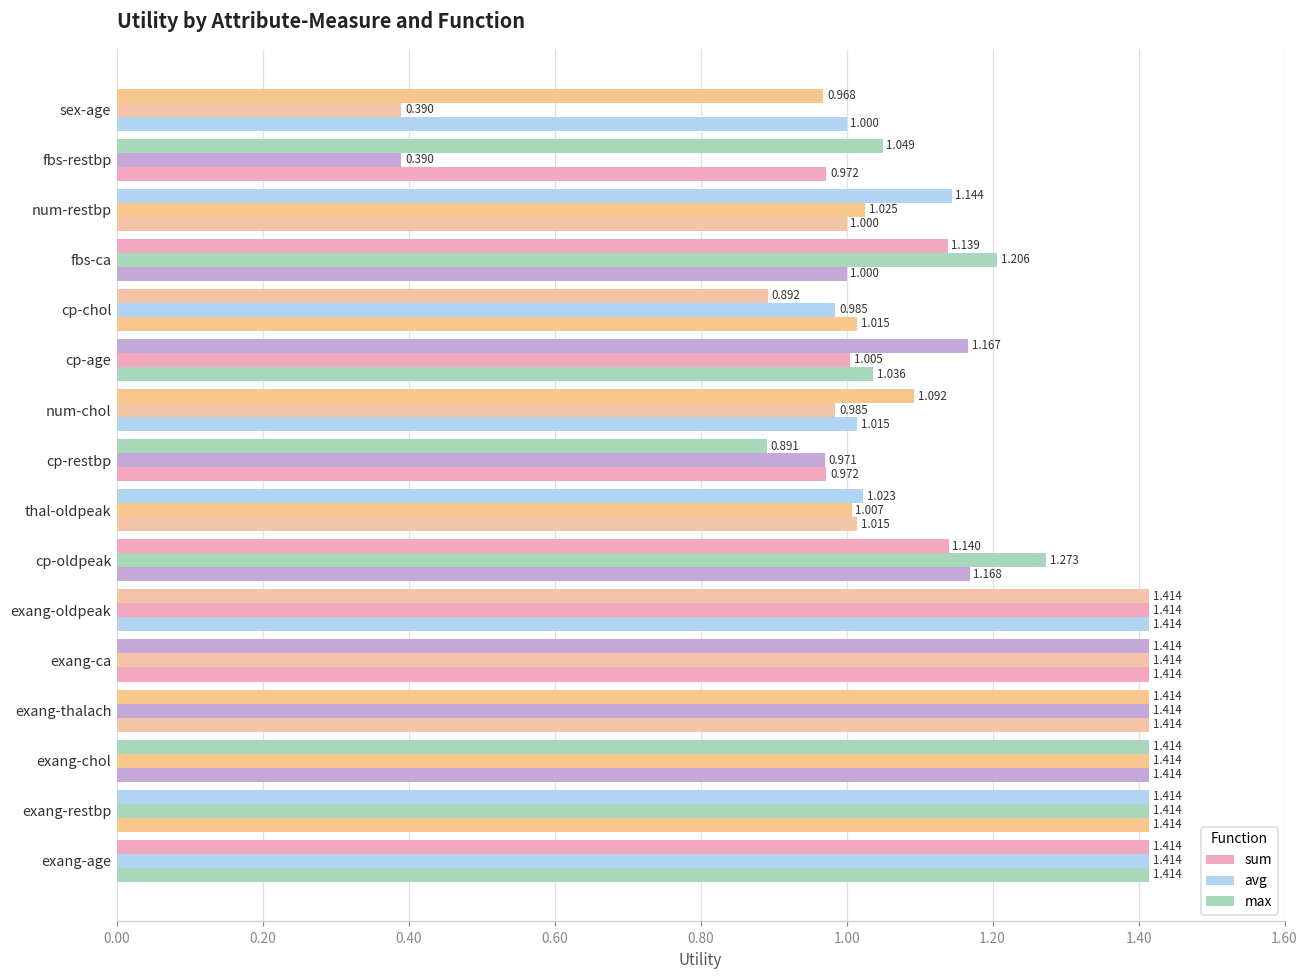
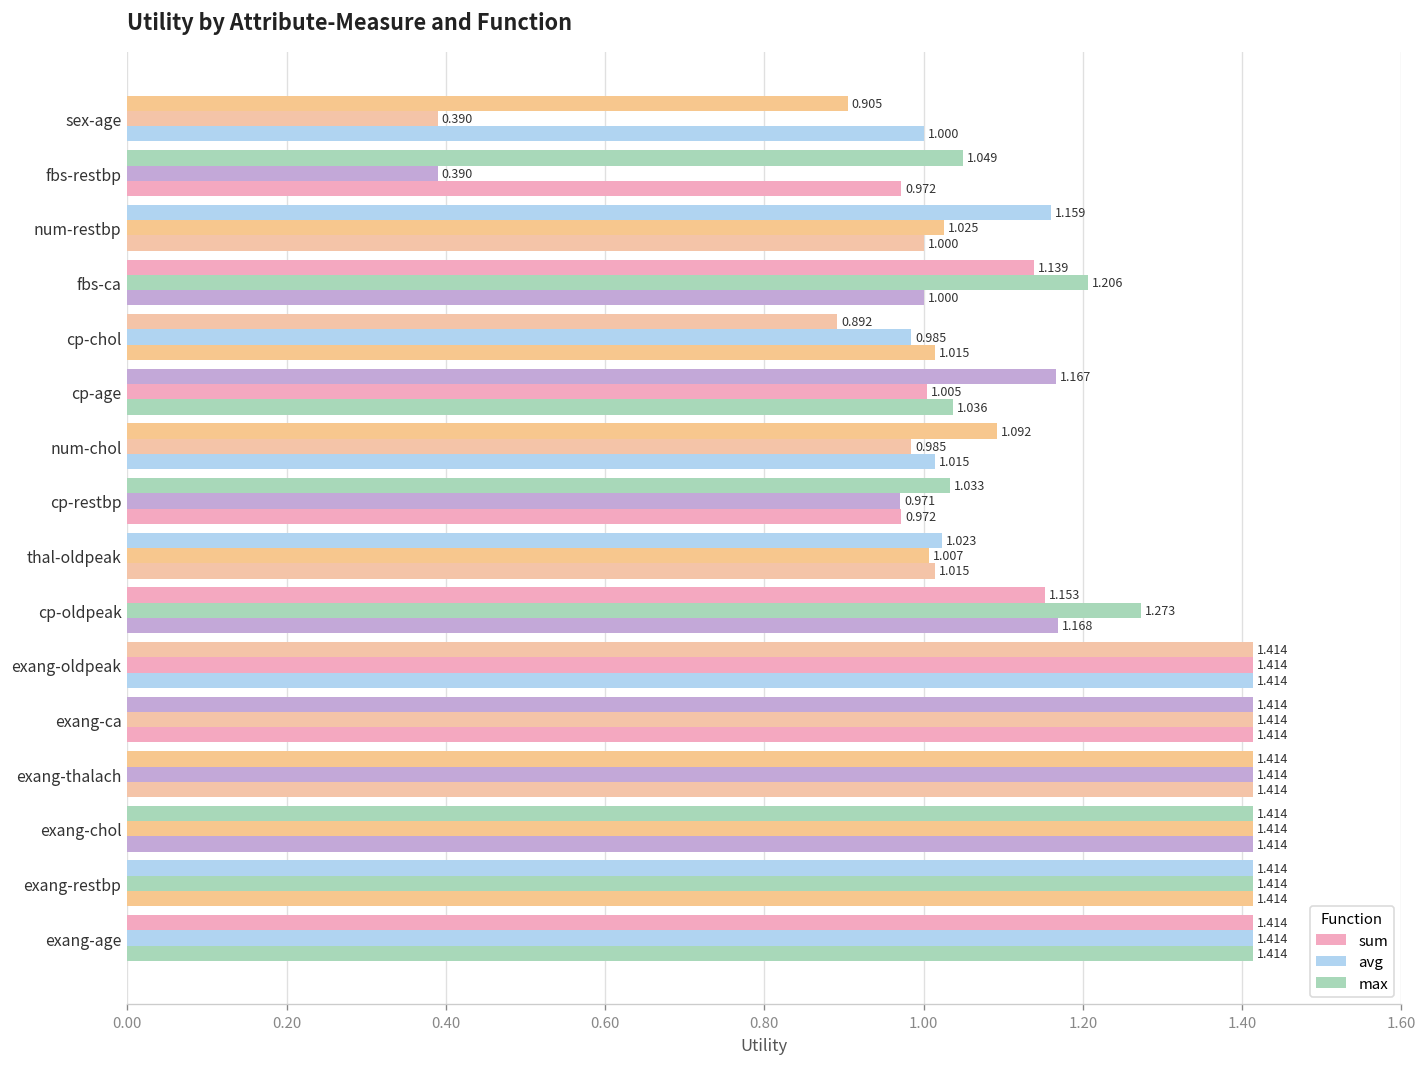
  {
    "sum": {
-     "sex-age": 0.968,
+     "sex-age": 0.905,
      "fbs-restbp": 1.049,
-     "num-restbp": 1.144,
+     "num-restbp": 1.159,
      "fbs-ca": 1.139,
      "cp-chol": 0.892,
      "cp-age": 1.167,
      "num-chol": 1.092,
-     "cp-restbp": 0.891,
+     "cp-restbp": 1.033,
      "thal-oldpeak": 1.023,
-     "cp-oldpeak": 1.140,
+     "cp-oldpeak": 1.153,
      "exang-oldpeak": 1.414,
      "exang-ca": 1.414,
      "exang-thalach": 1.414,
      "exang-chol": 1.414,
      "exang-restbp": 1.414,
      "exang-age": 1.414
    }
  }
